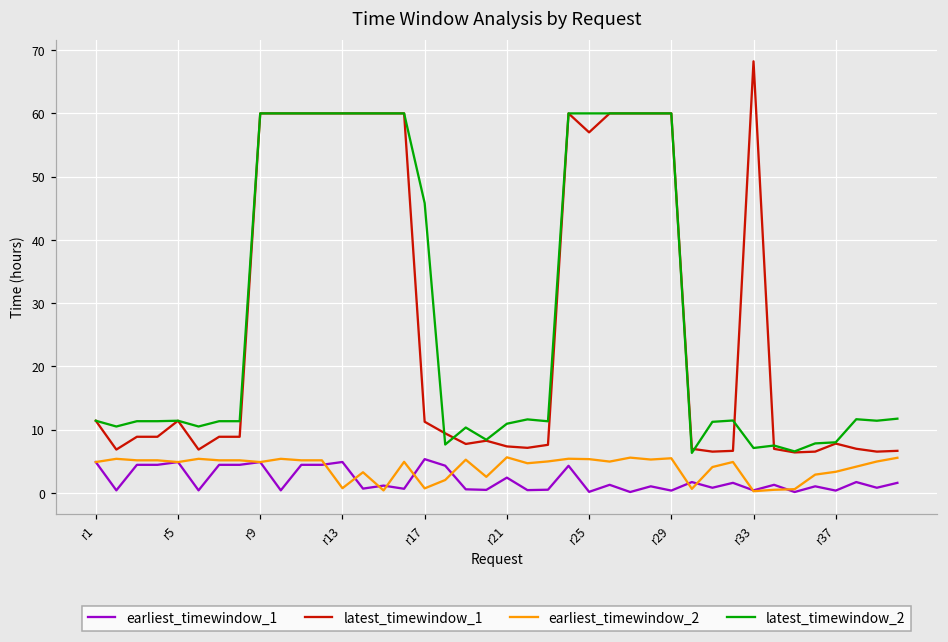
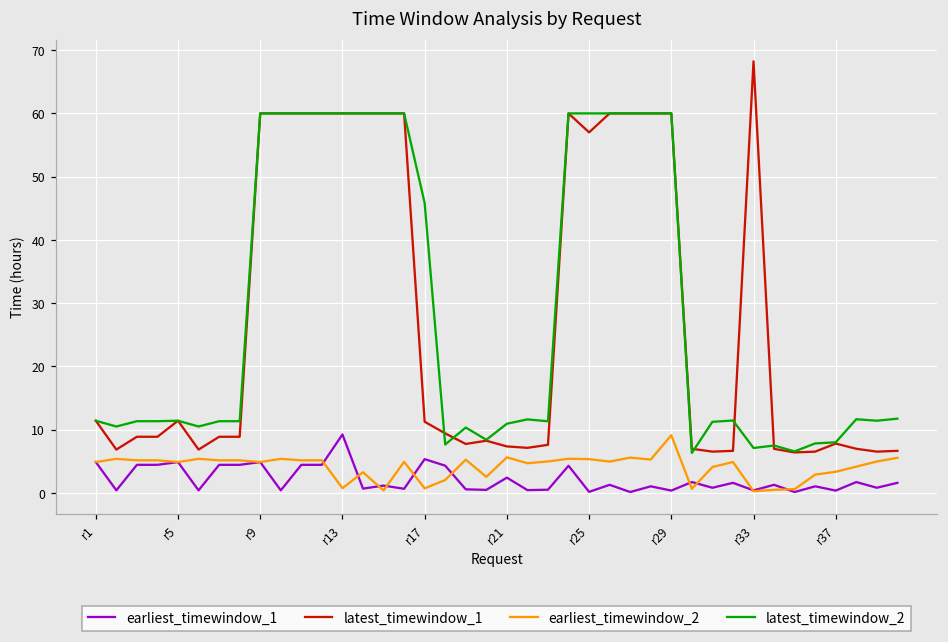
  {
    "earliest_timewindow_1": {
-     "r13": 5,
+     "r13": 9,
      "r17": 5,
      "r21": 2,
      "r25": 0,
      "r29": 0,
      "r37": 0
    },
    "latest_timewindow_1": {
      "r17": 11,
      "r21": 7,
      "r25": 57,
      "r33": 68
    },
    "earliest_timewindow_2": {
      "r13": 1,
      "r17": 1,
      "r21": 6,
      "r25": 5,
-     "r29": 5,
+     "r29": 9,
      "r37": 3
    },
    "latest_timewindow_2": {
      "r17": 46,
      "r21": 11,
      "r25": 60,
      "r33": 7
    }
  }
